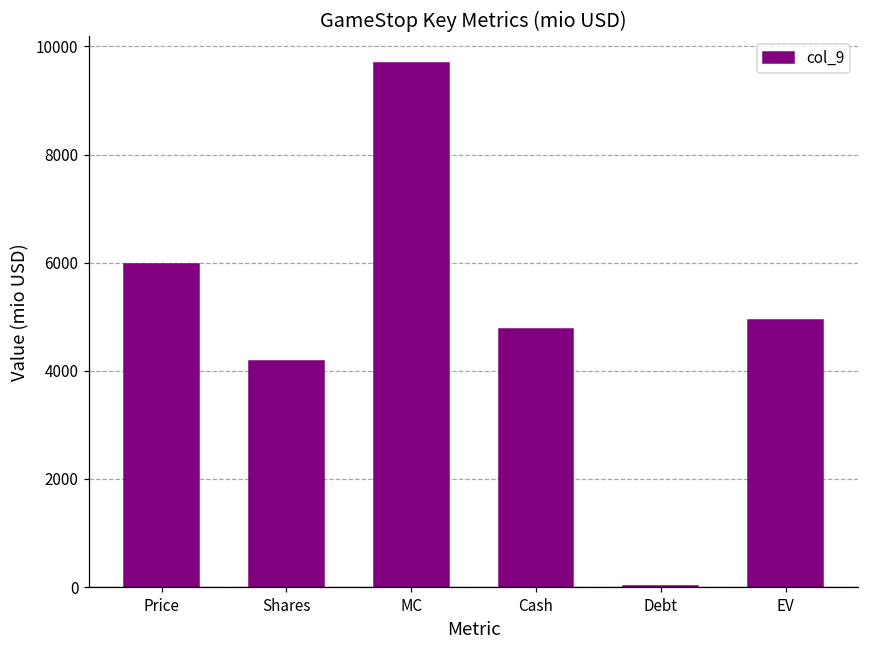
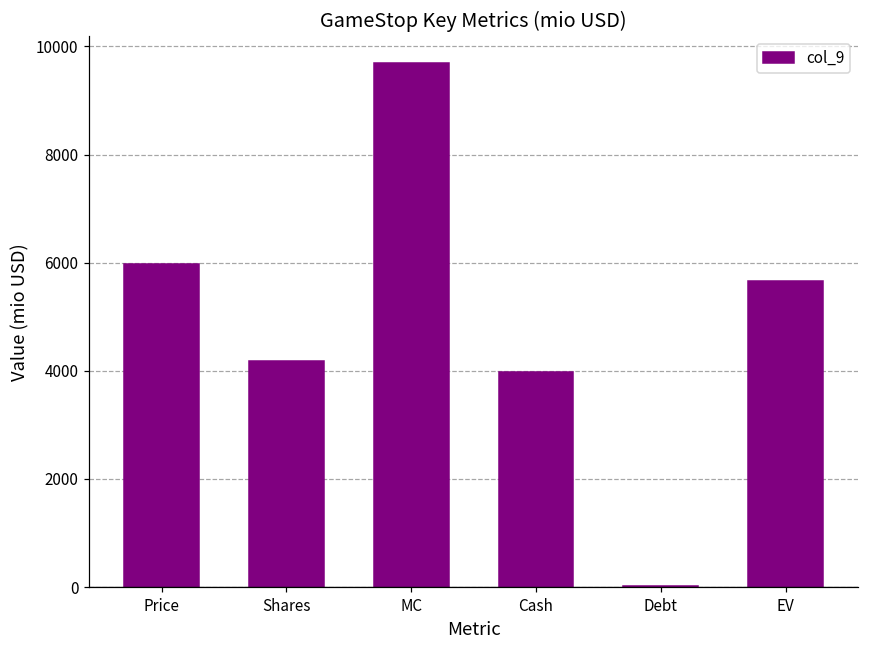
  {
    "Price": 6000,
    "Shares": 4200,
    "MC": 9700,
-   "Cash": 4800,
-   "EV": 4900
+   "Cash": 4000,
+   "EV": 5700
  }
